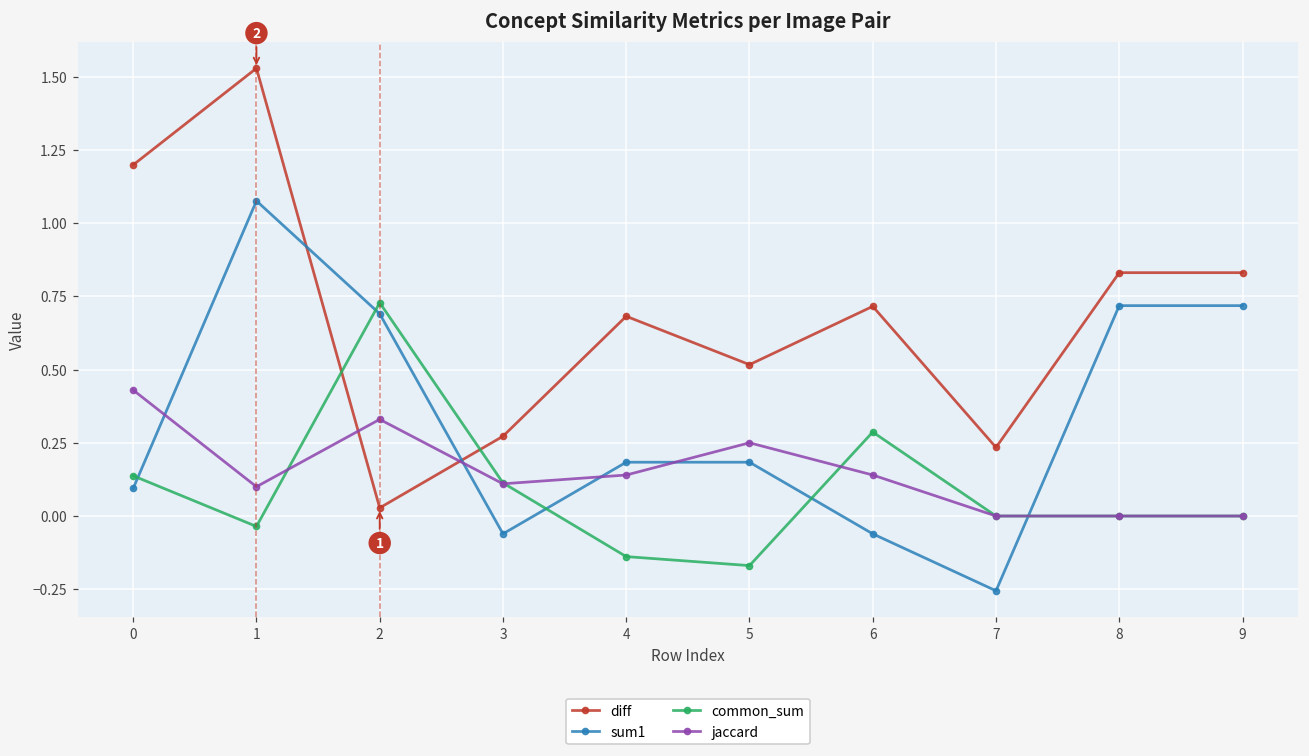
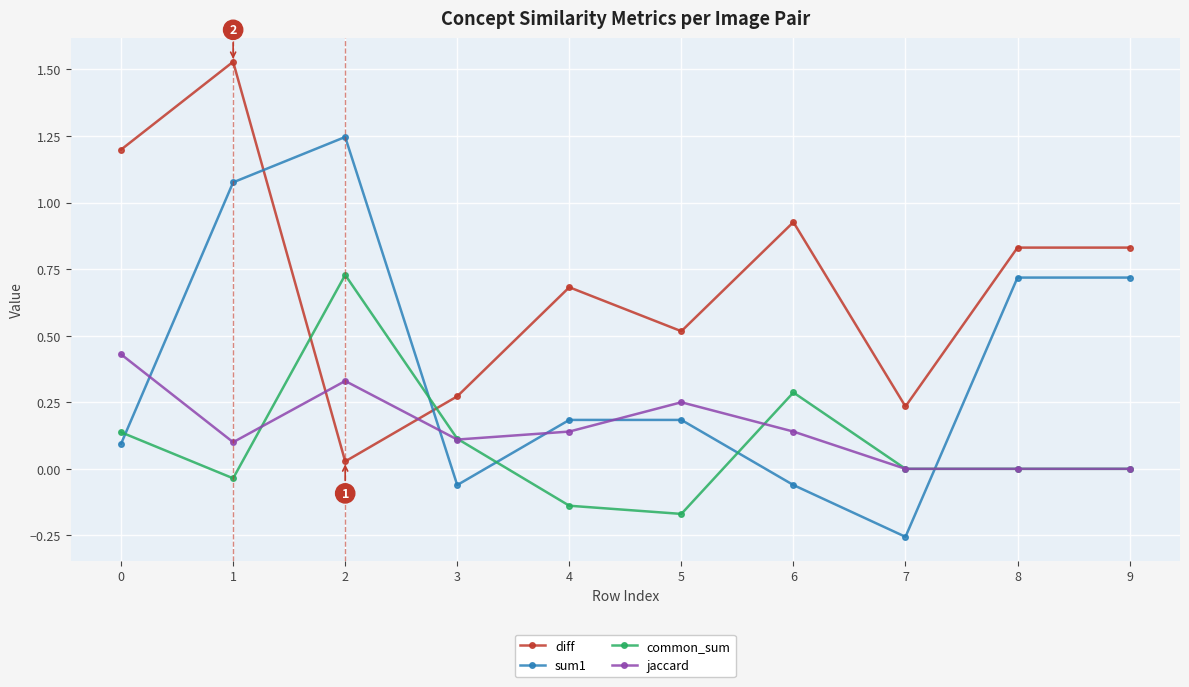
  {
    "diff": {
      "0": 1.20,
      "3": 0.27,
      "4": 0.68,
      "5": 0.52,
-     "6": 0.72,
+     "6": 0.93,
      "7": 0.23,
      "8": 0.83,
      "9": 0.83
    },
    "sum1": {
      "0": 0.09,
      "1": 1.08,
-     "2": 0.69,
+     "2": 1.25,
      "3": -0.06,
      "4": 0.18,
      "5": 0.18,
      "6": -0.06,
      "7": -0.26,
      "8": 0.72,
      "9": 0.72
    },
    "common_sum": {
      "0": 0.14,
      "1": -0.04,
      "2": 0.73,
      "4": -0.14,
      "5": -0.17,
      "6": 0.29
    },
    "jaccard": {
      "0": 0.43,
      "1": 0.10,
      "2": 0.33,
      "4": 0.14,
      "5": 0.25,
      "6": 0.14
    }
  }
